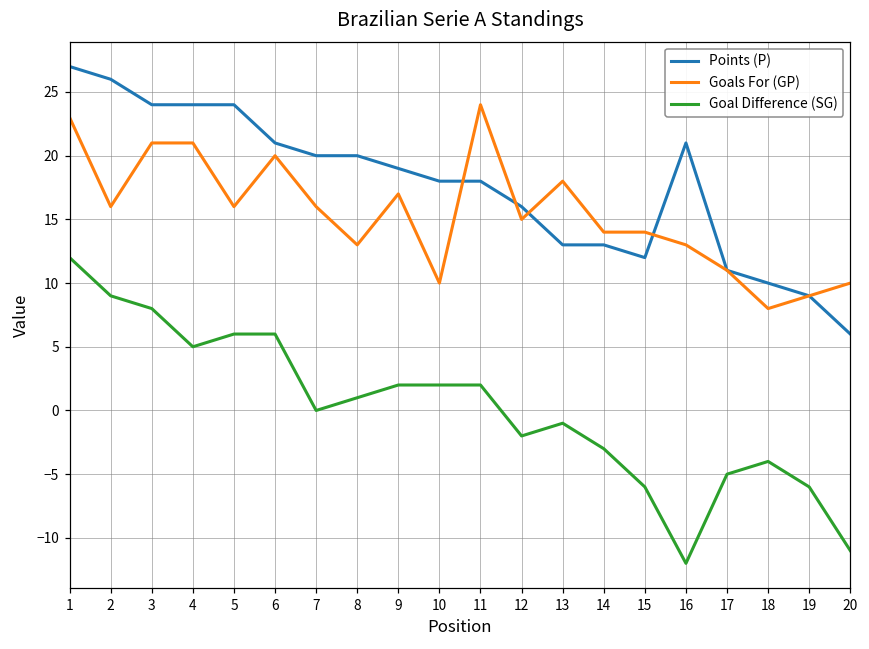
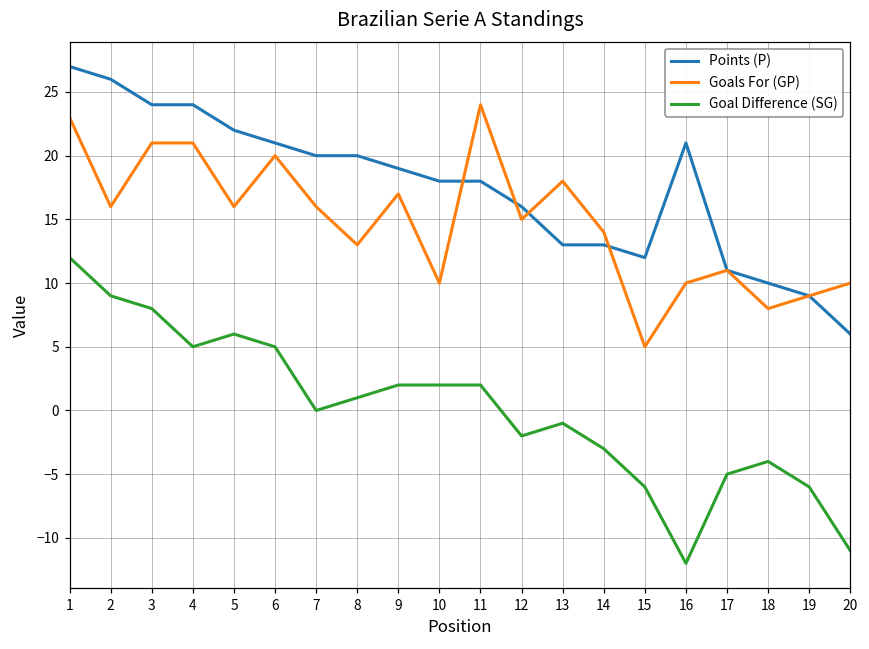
  {
    "Points (P)": {
      "1": 27,
      "2": 26,
      "3": 24,
      "4": 24,
-     "5": 24,
+     "5": 22,
      "6": 21,
      "7": 20,
      "8": 20,
      "9": 19,
      "10": 18,
      "11": 18,
      "12": 16,
      "13": 13,
      "14": 13,
      "15": 12,
      "16": 21,
      "18": 10,
      "20": 6
    },
    "Goals For (GP)": {
      "1": 23,
      "2": 16,
      "3": 21,
      "4": 21,
      "5": 16,
      "6": 20,
      "7": 16,
      "8": 13,
      "9": 17,
      "10": 10,
      "11": 24,
      "12": 15,
      "13": 18,
      "14": 14,
-     "15": 14,
-     "16": 13,
+     "15": 5,
+     "16": 10,
      "18": 8,
      "20": 10
    },
    "Goal Difference (SG)": {
      "1": 12,
      "2": 9,
      "3": 8,
      "4": 5,
      "5": 6,
-     "6": 6,
+     "6": 5,
      "7": 0,
      "8": 1,
      "9": 2,
      "10": 2,
      "11": 2,
      "12": -2,
      "13": -1,
      "14": -3,
      "15": -6,
      "16": -12,
      "17": -5,
      "18": -4,
      "19": -6,
      "20": -11
    }
  }
